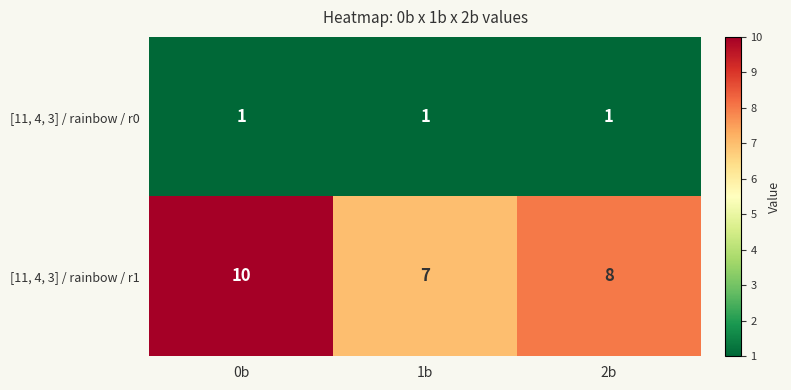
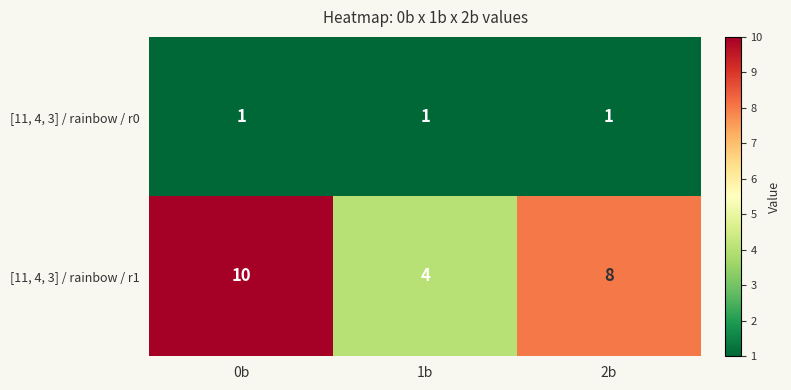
  {
    "[11, 4, 3] / rainbow / r0": {
      "0b": 1,
      "1b": 1,
      "2b": 1
    },
    "[11, 4, 3] / rainbow / r1": {
      "0b": 10,
-     "1b": 7,
+     "1b": 4,
      "2b": 8
    }
  }
